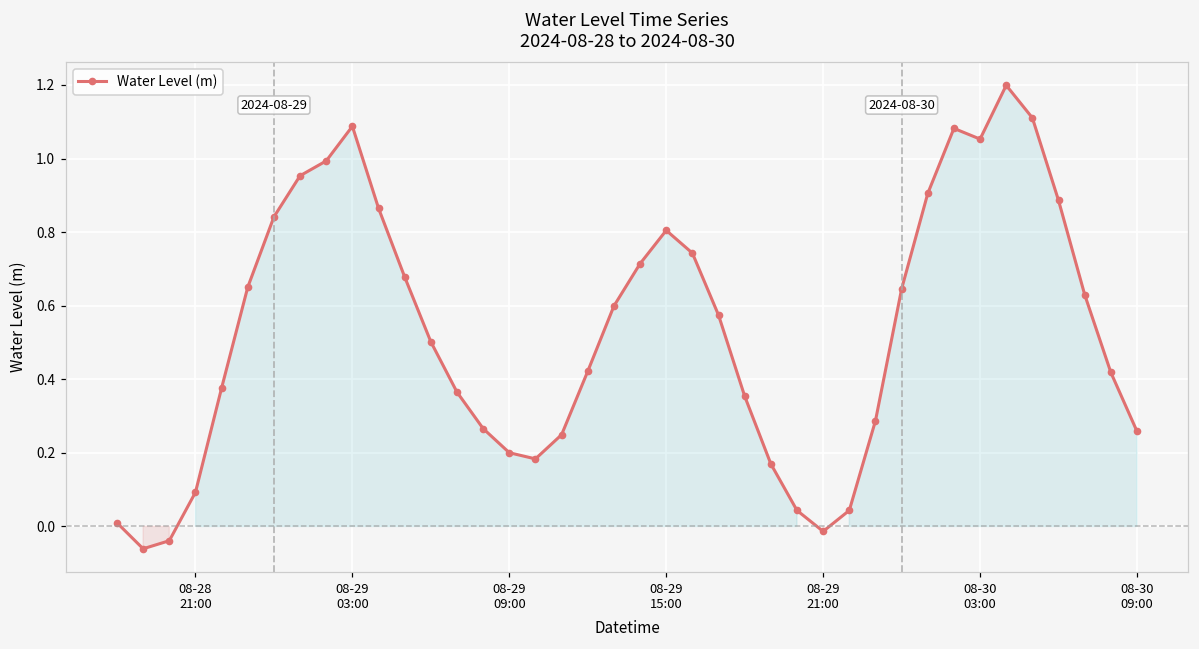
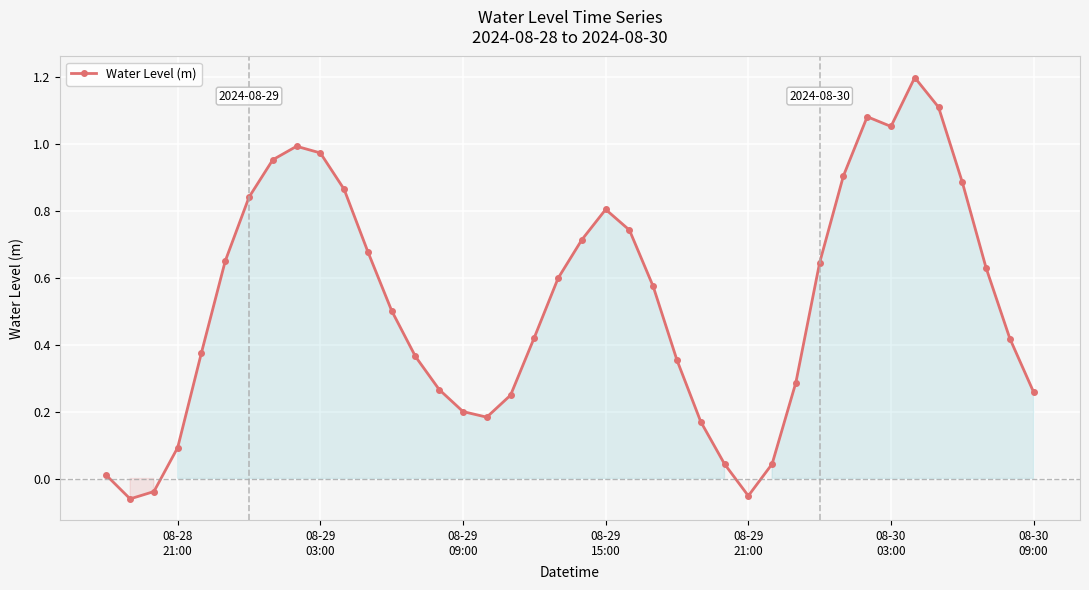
  {
    "08-28 21:00": 0.09,
-   "08-29 03:00": 1.09,
+   "08-29 03:00": 0.97,
    "08-29 09:00": 0.20,
    "08-29 15:00": 0.80,
-   "08-29 21:00": -0.01,
+   "08-29 21:00": -0.05,
    "08-30 03:00": 1.05,
    "08-30 09:00": 0.26
  }
